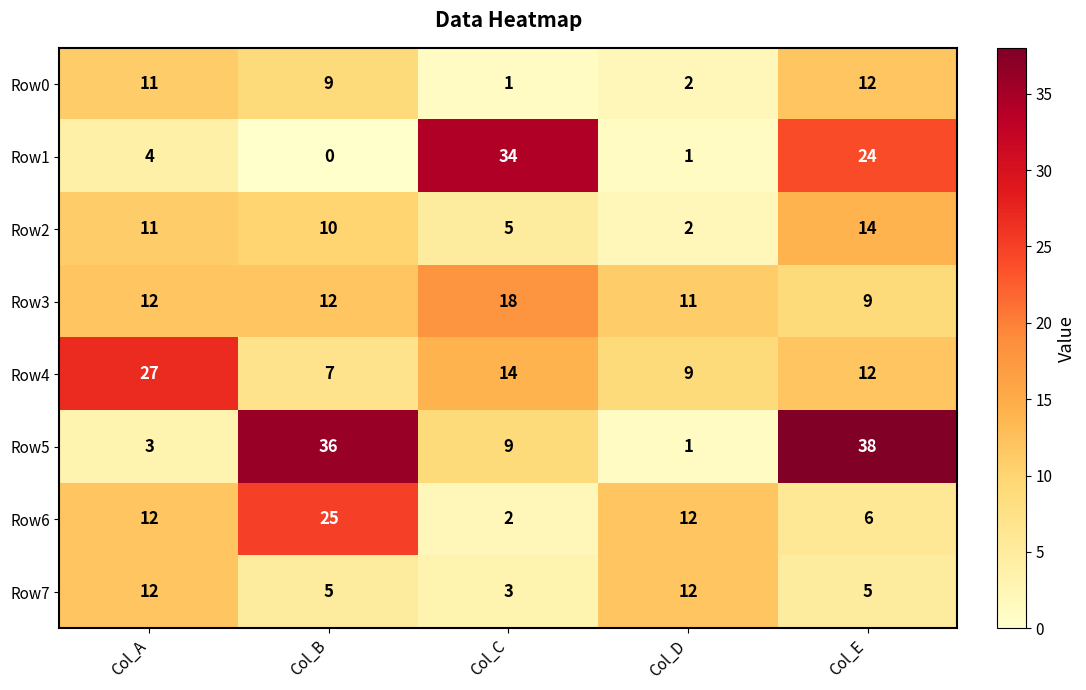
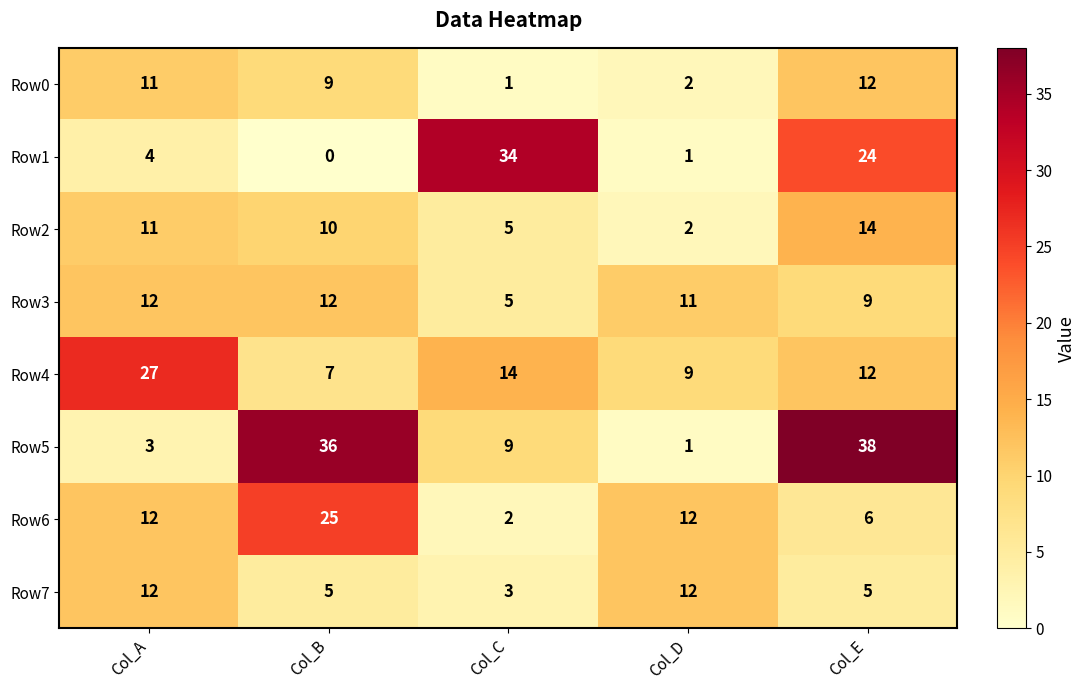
  {
    "Row0": {
      "Col_A": 11,
      "Col_B": 9,
      "Col_C": 1,
      "Col_D": 2,
      "Col_E": 12
    },
    "Row1": {
      "Col_A": 4,
      "Col_B": 0,
      "Col_C": 34,
      "Col_D": 1,
      "Col_E": 24
    },
    "Row2": {
      "Col_A": 11,
      "Col_B": 10,
      "Col_C": 5,
      "Col_D": 2,
      "Col_E": 14
    },
    "Row3": {
      "Col_A": 12,
      "Col_B": 12,
-     "Col_C": 18,
+     "Col_C": 5,
      "Col_D": 11,
      "Col_E": 9
    },
    "Row4": {
      "Col_A": 27,
      "Col_B": 7,
      "Col_C": 14,
      "Col_D": 9,
      "Col_E": 12
    },
    "Row5": {
      "Col_A": 3,
      "Col_B": 36,
      "Col_C": 9,
      "Col_D": 1,
      "Col_E": 38
    },
    "Row6": {
      "Col_A": 12,
      "Col_B": 25,
      "Col_C": 2,
      "Col_D": 12,
      "Col_E": 6
    },
    "Row7": {
      "Col_A": 12,
      "Col_B": 5,
      "Col_C": 3,
      "Col_D": 12,
      "Col_E": 5
    }
  }
